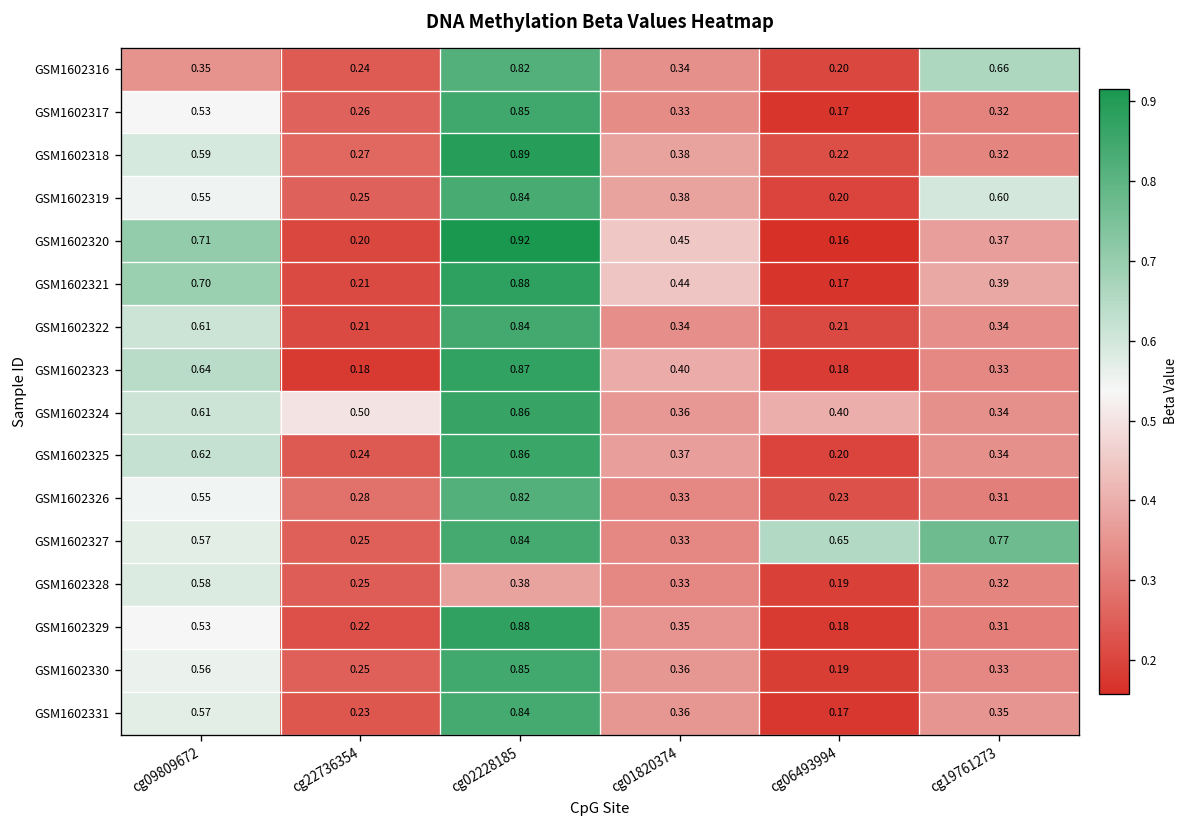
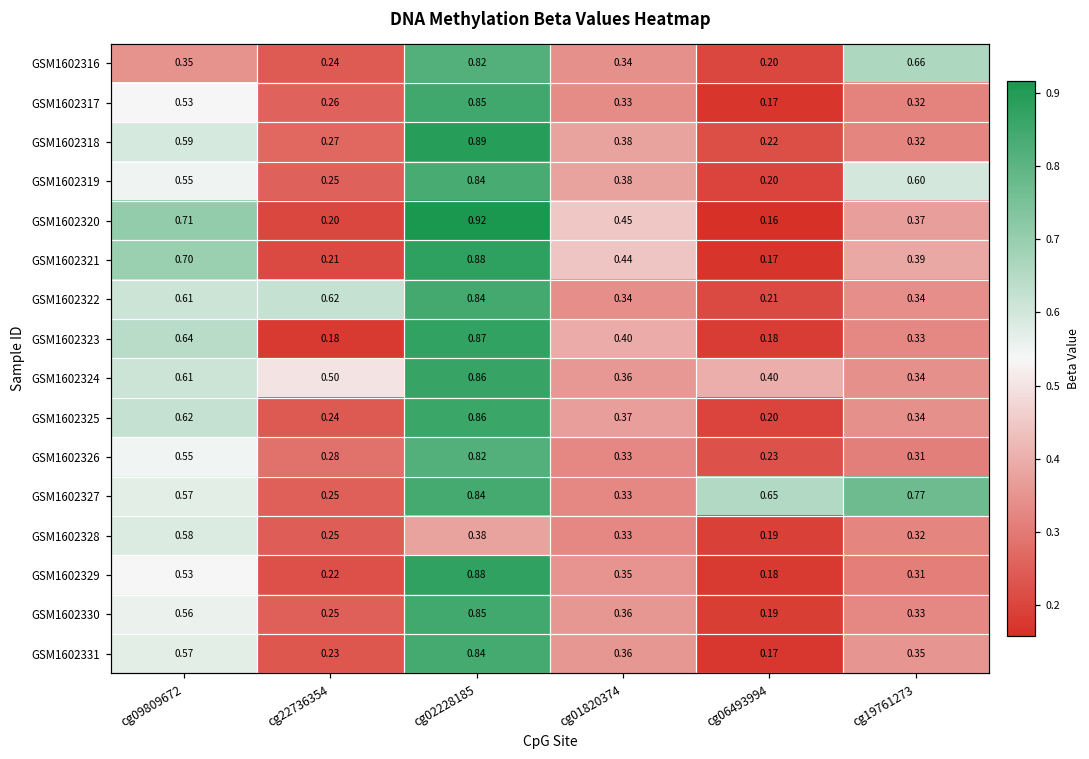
  {
    "GSM1602316": {
      "cg09809672": 0.35,
      "cg22736354": 0.24,
      "cg02228185": 0.82,
      "cg01820374": 0.34,
      "cg06493994": 0.20,
      "cg19761273": 0.66
    },
    "GSM1602317": {
      "cg09809672": 0.53,
      "cg22736354": 0.26,
      "cg02228185": 0.85,
      "cg01820374": 0.33,
      "cg06493994": 0.17,
      "cg19761273": 0.32
    },
    "GSM1602318": {
      "cg09809672": 0.59,
      "cg22736354": 0.27,
      "cg02228185": 0.89,
      "cg01820374": 0.38,
      "cg06493994": 0.22,
      "cg19761273": 0.32
    },
    "GSM1602319": {
      "cg09809672": 0.55,
      "cg22736354": 0.25,
      "cg02228185": 0.84,
      "cg01820374": 0.38,
      "cg06493994": 0.20,
      "cg19761273": 0.60
    },
    "GSM1602320": {
      "cg09809672": 0.71,
      "cg22736354": 0.20,
      "cg02228185": 0.92,
      "cg01820374": 0.45,
      "cg06493994": 0.16,
      "cg19761273": 0.37
    },
    "GSM1602321": {
      "cg09809672": 0.70,
      "cg22736354": 0.21,
      "cg02228185": 0.88,
      "cg01820374": 0.44,
      "cg06493994": 0.17,
      "cg19761273": 0.39
    },
    "GSM1602322": {
      "cg09809672": 0.61,
-     "cg22736354": 0.21,
+     "cg22736354": 0.62,
      "cg02228185": 0.84,
      "cg01820374": 0.34,
      "cg06493994": 0.21,
      "cg19761273": 0.34
    },
    "GSM1602323": {
      "cg09809672": 0.64,
      "cg22736354": 0.18,
      "cg02228185": 0.87,
      "cg01820374": 0.40,
      "cg06493994": 0.18,
      "cg19761273": 0.33
    },
    "GSM1602324": {
      "cg09809672": 0.61,
      "cg22736354": 0.50,
      "cg02228185": 0.86,
      "cg01820374": 0.36,
      "cg06493994": 0.40,
      "cg19761273": 0.34
    },
    "GSM1602325": {
      "cg09809672": 0.62,
      "cg22736354": 0.24,
      "cg02228185": 0.86,
      "cg01820374": 0.37,
      "cg06493994": 0.20,
      "cg19761273": 0.34
    },
    "GSM1602326": {
      "cg09809672": 0.55,
      "cg22736354": 0.28,
      "cg02228185": 0.82,
      "cg01820374": 0.33,
      "cg06493994": 0.23,
      "cg19761273": 0.31
    },
    "GSM1602327": {
      "cg09809672": 0.57,
      "cg22736354": 0.25,
      "cg02228185": 0.84,
      "cg01820374": 0.33,
      "cg06493994": 0.65,
      "cg19761273": 0.77
    },
    "GSM1602328": {
      "cg09809672": 0.58,
      "cg22736354": 0.25,
      "cg02228185": 0.38,
      "cg01820374": 0.33,
      "cg06493994": 0.19,
      "cg19761273": 0.32
    },
    "GSM1602329": {
      "cg09809672": 0.53,
      "cg22736354": 0.22,
      "cg02228185": 0.88,
      "cg01820374": 0.35,
      "cg06493994": 0.18,
      "cg19761273": 0.31
    },
    "GSM1602330": {
      "cg09809672": 0.56,
      "cg22736354": 0.25,
      "cg02228185": 0.85,
      "cg01820374": 0.36,
      "cg06493994": 0.19,
      "cg19761273": 0.33
    },
    "GSM1602331": {
      "cg09809672": 0.57,
      "cg22736354": 0.23,
      "cg02228185": 0.84,
      "cg01820374": 0.36,
      "cg06493994": 0.17,
      "cg19761273": 0.35
    }
  }
